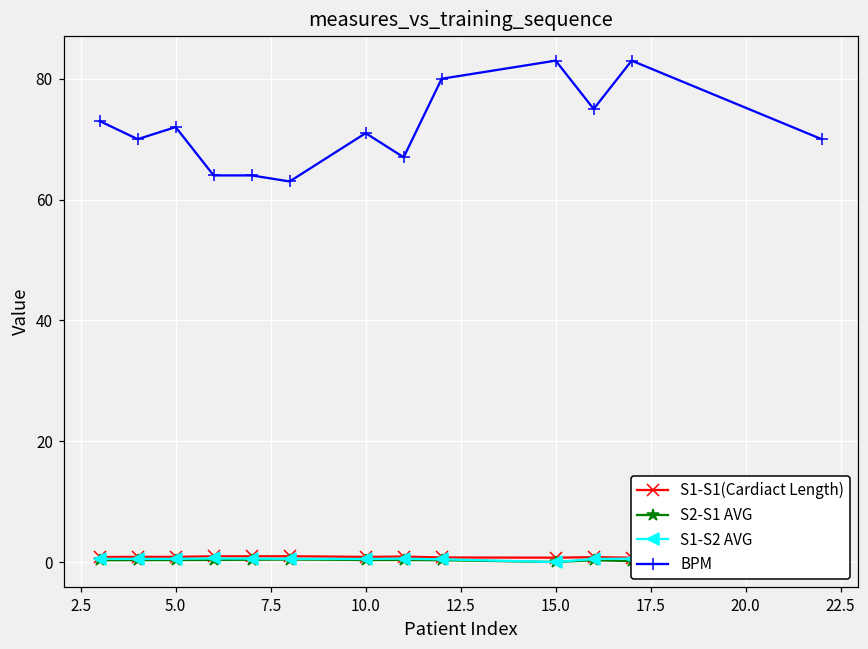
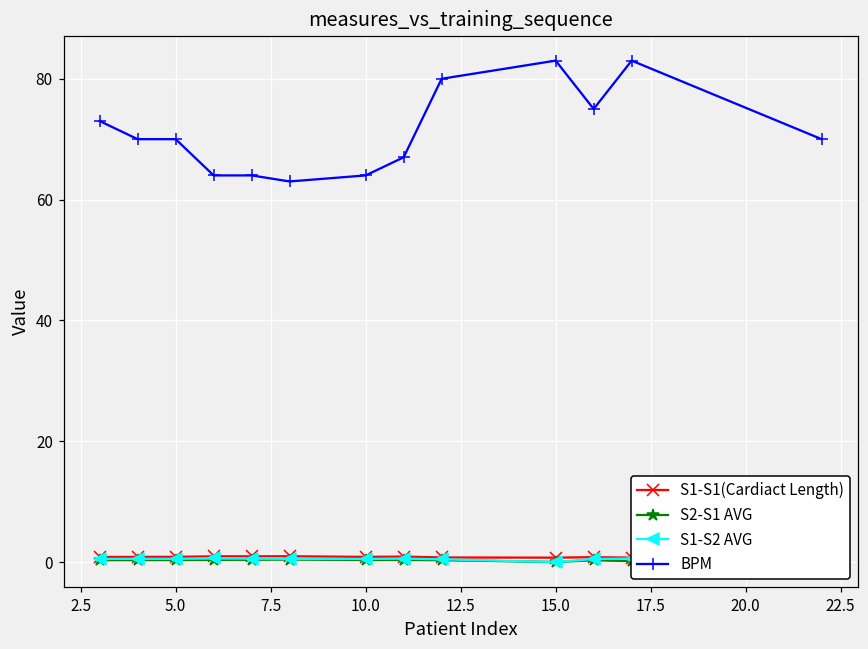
  {
    "S1-S1(Cardiact Length)": {
      "15.0": 1
    },
    "BPM": {
-     "5.0": 72,
-     "10.0": 71,
+     "5.0": 70,
+     "10.0": 64,
      "15.0": 83
    }
  }
